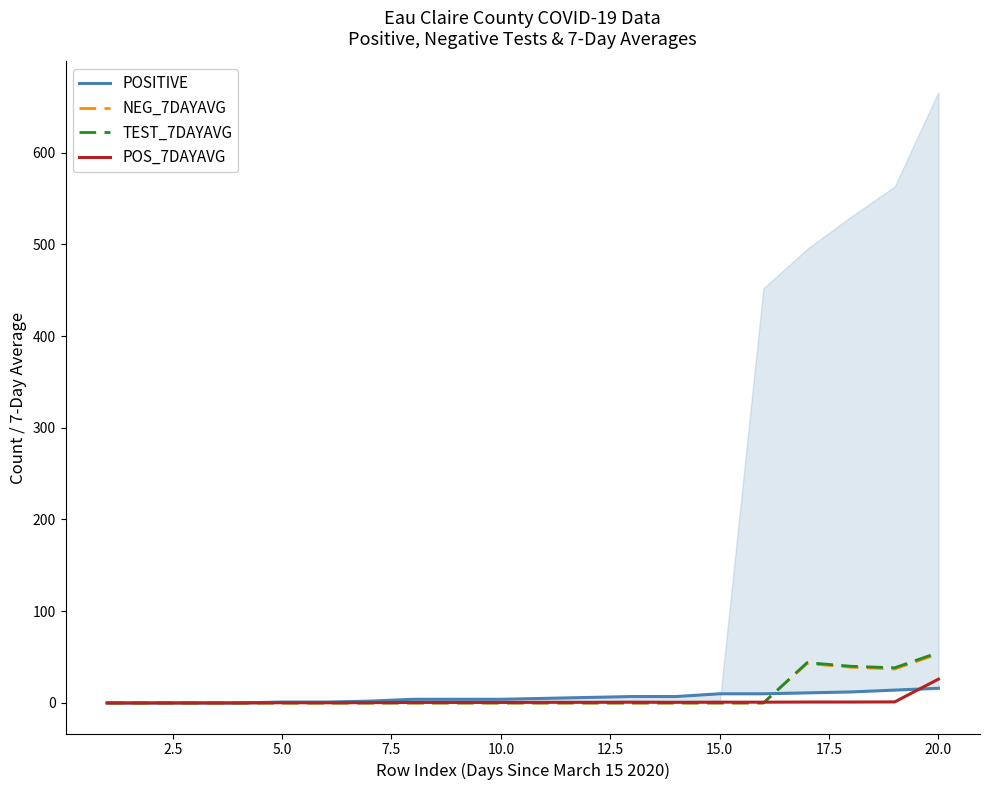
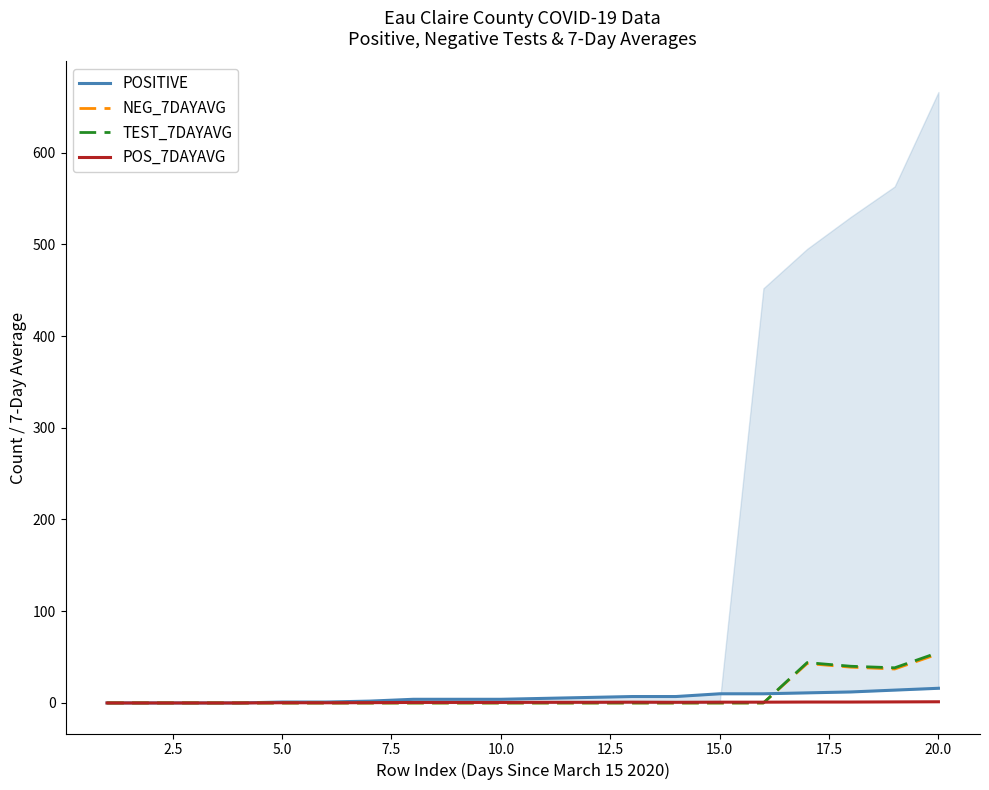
  {
    "POS_7DAYAVG": {
-     "20.0": 30
+     "20.0": 0
    }
  }
